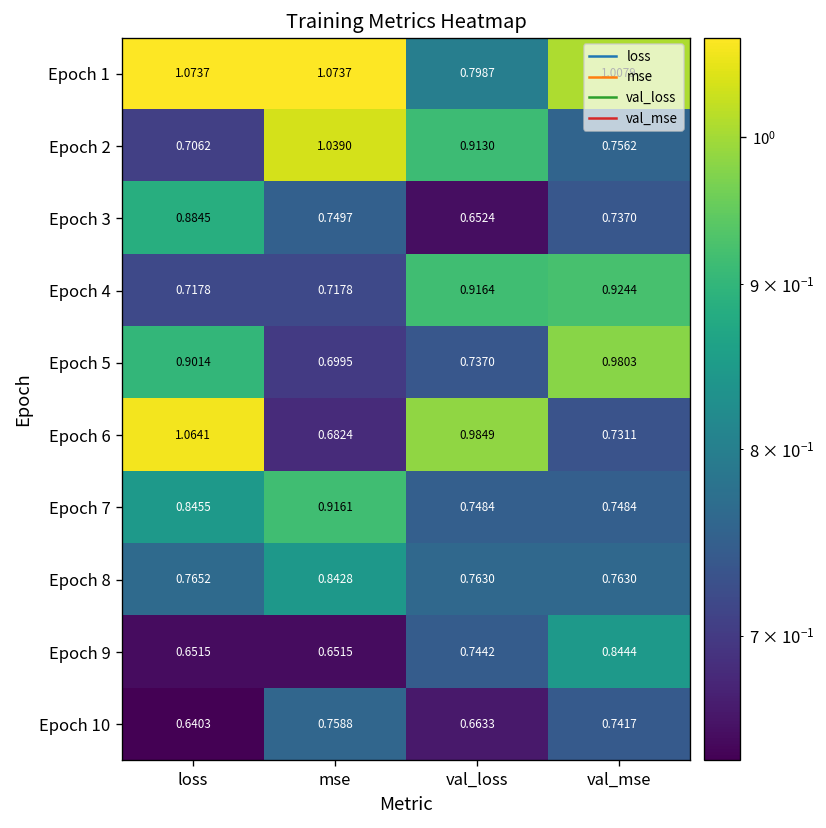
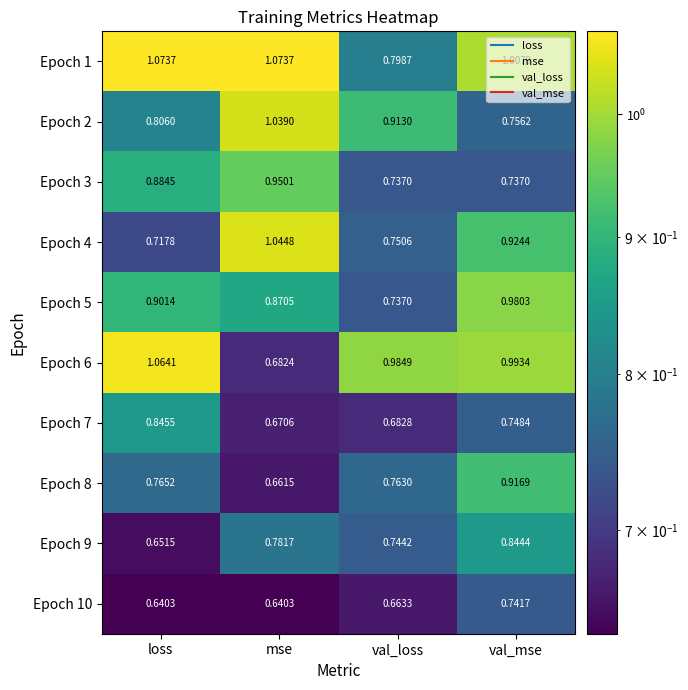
  {
    "Epoch 1": {
      "loss": 1.0737,
      "mse": 1.0737,
      "val_loss": 0.7987
    },
    "Epoch 2": {
-     "loss": 0.7062,
+     "loss": 0.8060,
      "mse": 1.0390,
      "val_loss": 0.9130,
      "val_mse": 0.7562
    },
    "Epoch 3": {
      "loss": 0.8845,
-     "mse": 0.7497,
-     "val_loss": 0.6524,
+     "mse": 0.9501,
+     "val_loss": 0.7370,
      "val_mse": 0.7370
    },
    "Epoch 4": {
      "loss": 0.7178,
-     "mse": 0.7178,
-     "val_loss": 0.9164,
+     "mse": 1.0448,
+     "val_loss": 0.7506,
      "val_mse": 0.9244
    },
    "Epoch 5": {
      "loss": 0.9014,
-     "mse": 0.6995,
+     "mse": 0.8705,
      "val_loss": 0.7370,
      "val_mse": 0.9803
    },
    "Epoch 6": {
      "loss": 1.0641,
      "mse": 0.6824,
      "val_loss": 0.9849,
-     "val_mse": 0.7311
+     "val_mse": 0.9934
    },
    "Epoch 7": {
      "loss": 0.8455,
-     "mse": 0.9161,
-     "val_loss": 0.7484,
+     "mse": 0.6706,
+     "val_loss": 0.6828,
      "val_mse": 0.7484
    },
    "Epoch 8": {
      "loss": 0.7652,
-     "mse": 0.8428,
+     "mse": 0.6615,
      "val_loss": 0.7630,
-     "val_mse": 0.7630
+     "val_mse": 0.9169
    },
    "Epoch 9": {
      "loss": 0.6515,
-     "mse": 0.6515,
+     "mse": 0.7817,
      "val_loss": 0.7442,
      "val_mse": 0.8444
    },
    "Epoch 10": {
      "loss": 0.6403,
-     "mse": 0.7588,
+     "mse": 0.6403,
      "val_loss": 0.6633,
      "val_mse": 0.7417
    }
  }
